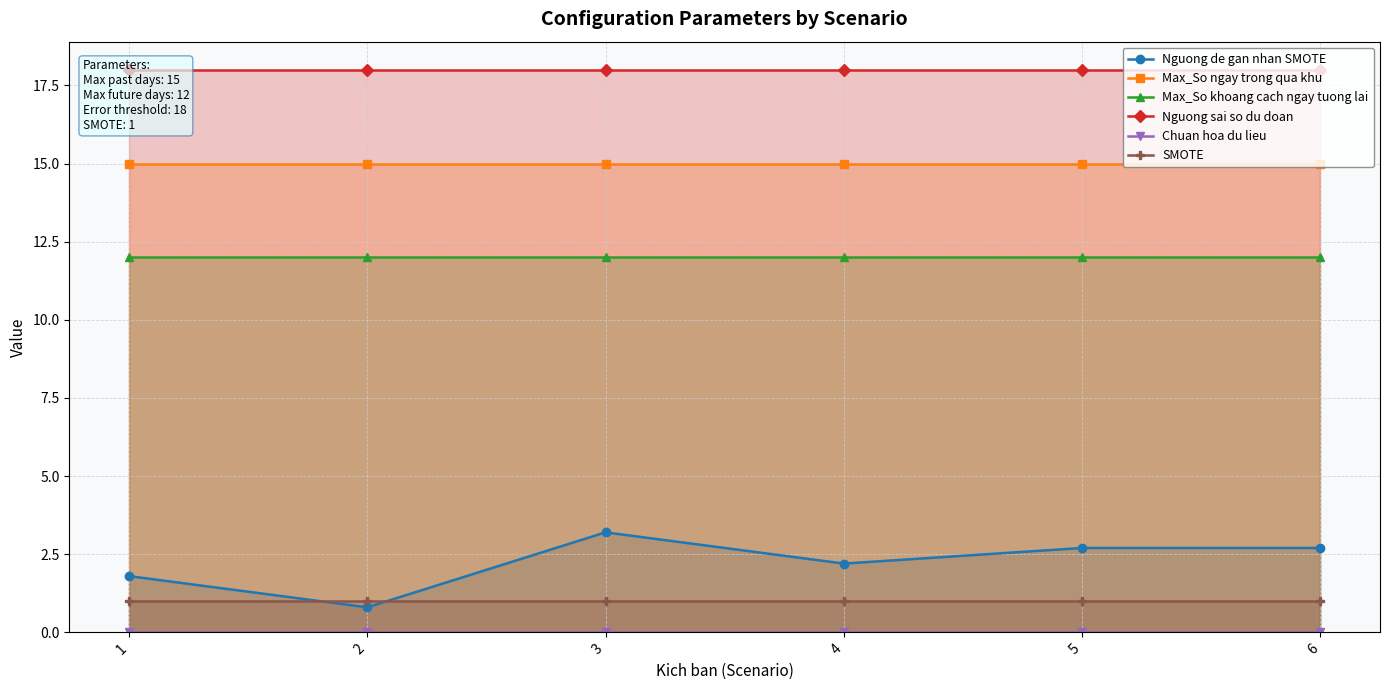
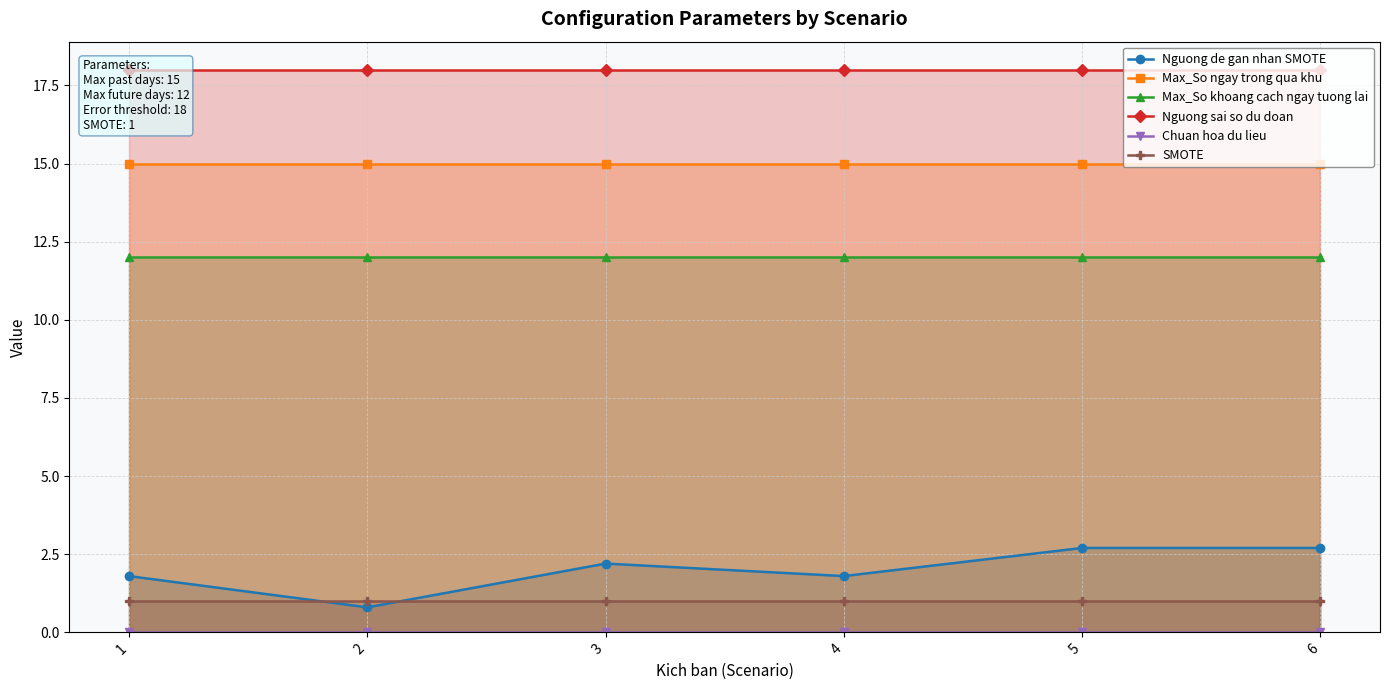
  {
    "Nguong de gan nhan SMOTE": {
      "1": 1.8,
      "2": 0.8,
-     "3": 3.2,
-     "4": 2.2,
+     "3": 2.2,
+     "4": 1.8,
      "5": 2.7,
      "6": 2.7
    },
    "Max_So ngay trong qua khu": {
      "1": 15.0,
      "2": 15.0,
      "3": 15.0,
      "4": 15.0,
      "5": 15.0
    },
    "Max_So khoang cach ngay tuong lai": {
      "1": 12.0,
      "2": 12.0,
      "3": 12.0,
      "4": 12.0,
      "5": 12.0,
      "6": 12.0
    },
    "Nguong sai so du doan": {
      "2": 18.0,
      "3": 18.0,
      "4": 18.0,
      "5": 18.0
    },
    "Chuan hoa du lieu": {
      "1": 0.0,
      "2": 0.0,
      "3": 0.0,
      "4": 0.0,
      "5": 0.0,
      "6": 0.0
    },
    "SMOTE": {
      "1": 1.0,
      "2": 1.0,
      "3": 1.0,
      "4": 1.0,
      "5": 1.0,
      "6": 1.0
    }
  }
